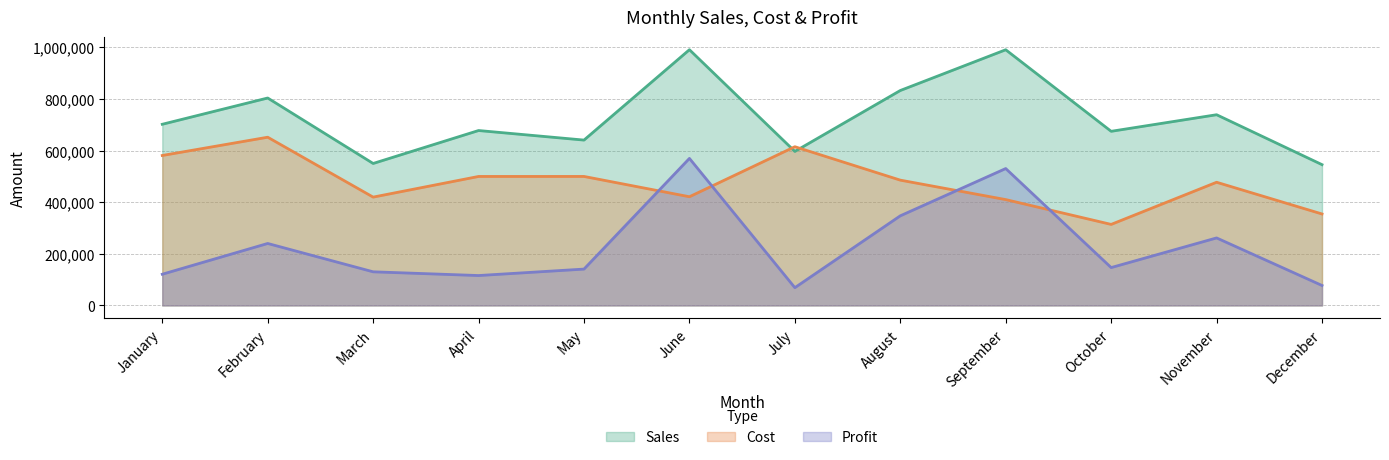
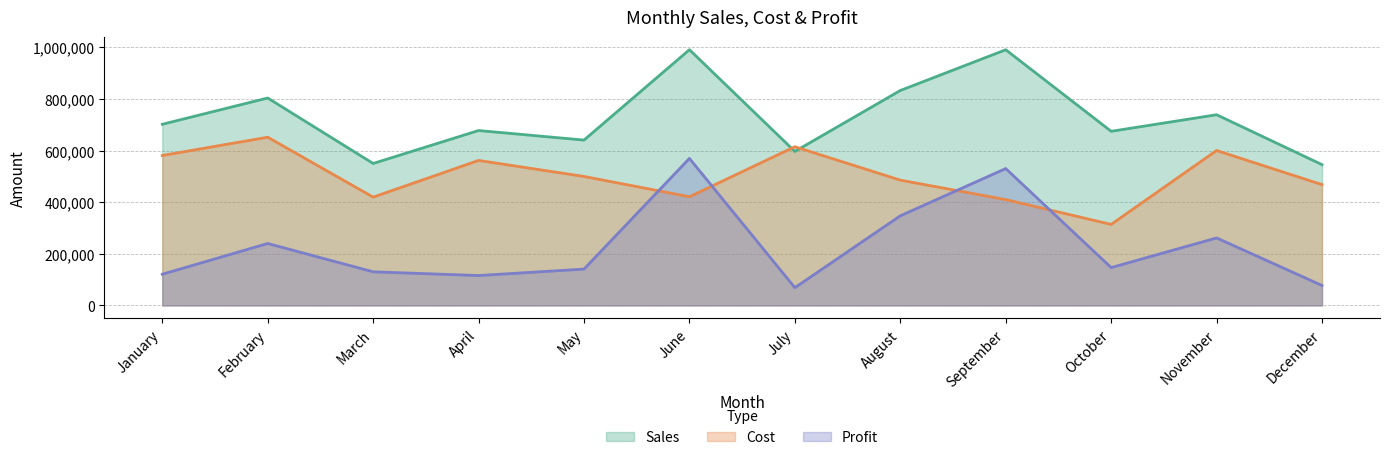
  {
    "Cost": {
      "January": "580,000",
      "February": "650,000",
      "March": "420,000",
-     "April": "500,000",
+     "April": "560,000",
      "May": "500,000",
      "June": "420,000",
      "July": "610,000",
      "August": "490,000",
      "September": "410,000",
      "October": "310,000",
-     "November": "480,000",
-     "December": "350,000"
+     "November": "600,000",
+     "December": "470,000"
    }
  }
